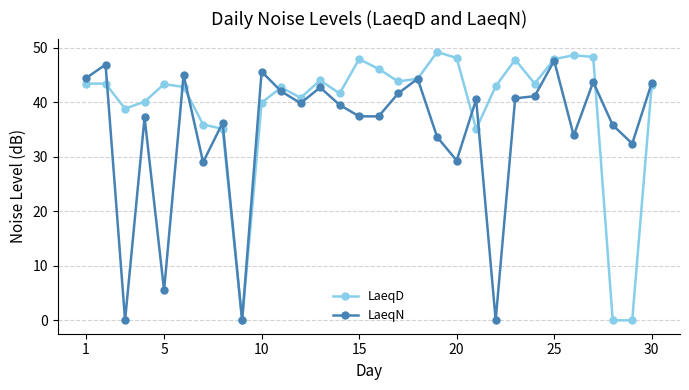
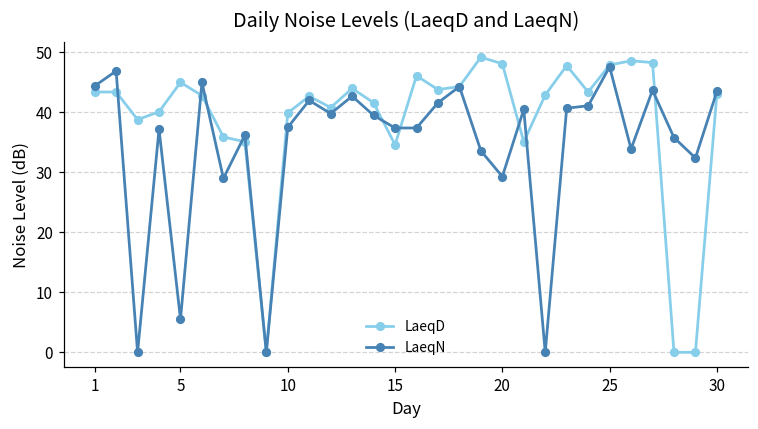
  {
    "LaeqD": {
      "1": 43,
-     "5": 43,
+     "5": 45,
      "10": 40,
-     "15": 48,
+     "15": 35,
      "20": 48
    },
    "LaeqN": {
      "1": 44,
      "5": 6,
-     "10": 46,
+     "10": 38,
      "15": 37,
      "20": 29
    }
  }
